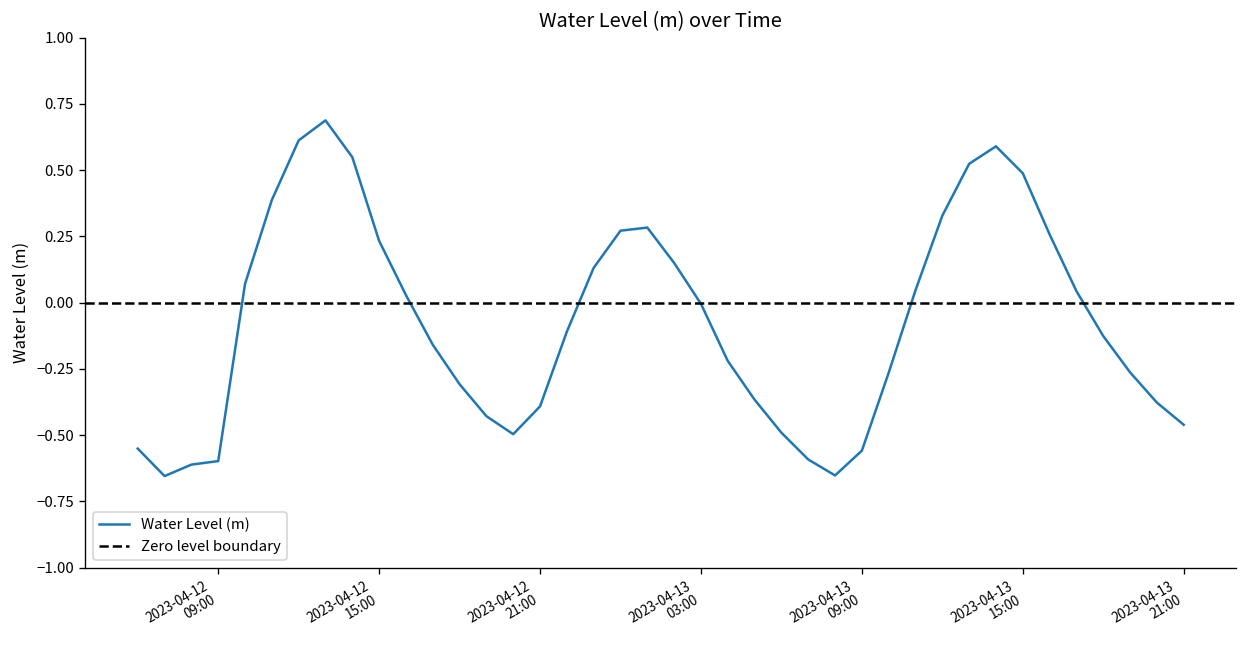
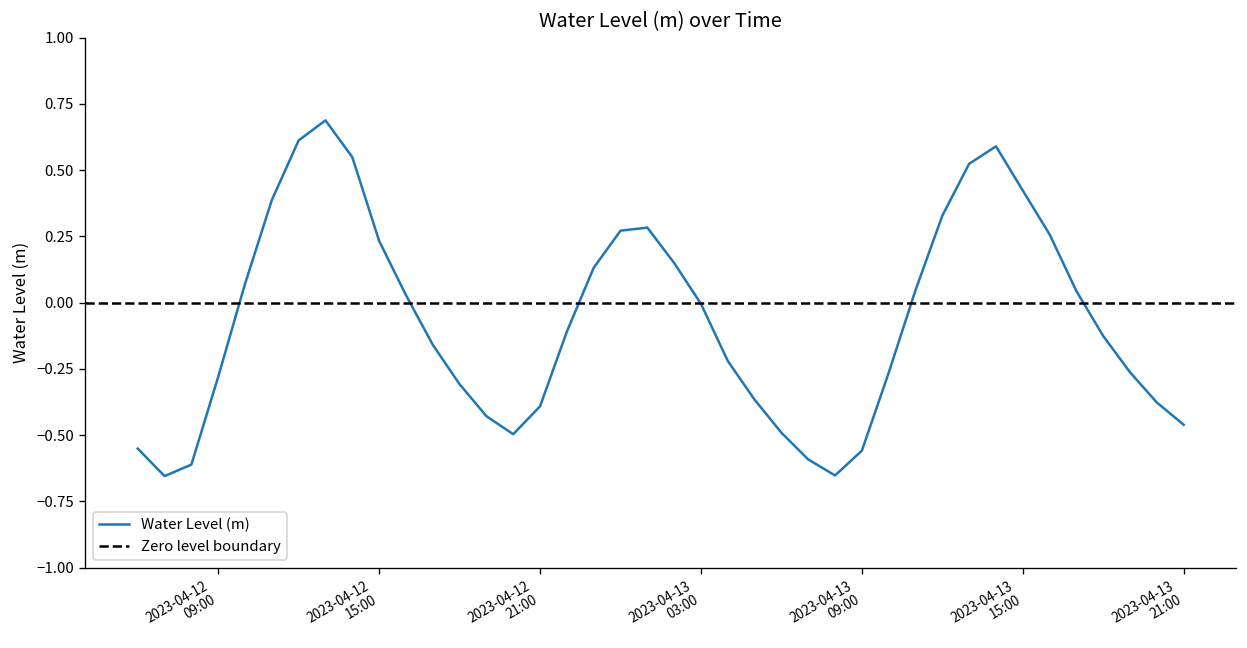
  {
-   "2023-04-12 09:00": -0.60,
+   "2023-04-12 09:00": -0.28,
    "2023-04-12 15:00": 0.23,
    "2023-04-12 21:00": -0.39,
    "2023-04-13 03:00": 0.00,
    "2023-04-13 09:00": -0.56,
-   "2023-04-13 15:00": 0.49,
+   "2023-04-13 15:00": 0.42,
    "2023-04-13 21:00": -0.46
  }
